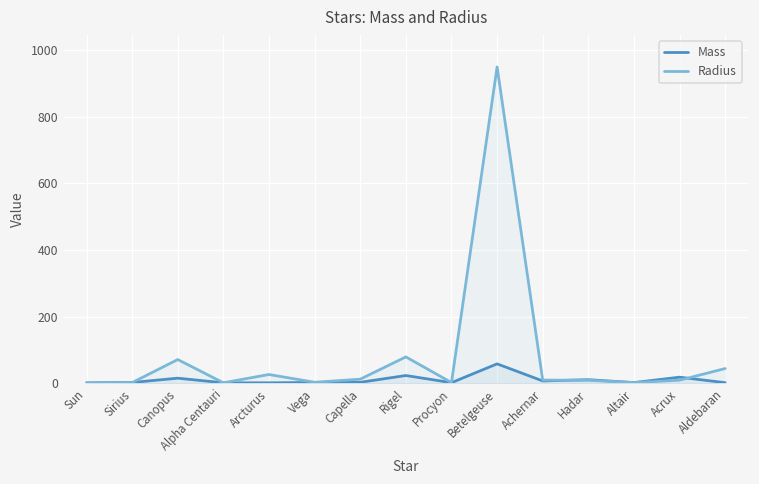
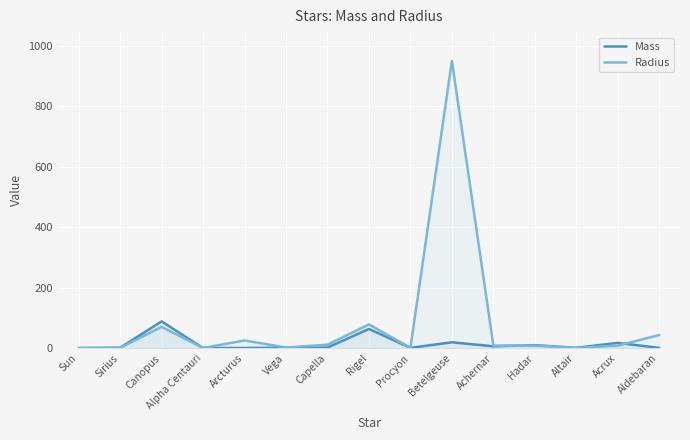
  {
    "Mass": {
-     "Canopus": 20,
+     "Canopus": 90,
      "Arcturus": 0,
      "Capella": 0,
-     "Rigel": 20,
-     "Betelgeuse": 60,
+     "Rigel": 60,
+     "Betelgeuse": 20,
      "Acrux": 20,
      "Aldebaran": 0
    },
    "Radius": {
      "Canopus": 70,
      "Arcturus": 30,
      "Capella": 10,
      "Rigel": 80,
      "Betelgeuse": 950,
      "Acrux": 10,
      "Aldebaran": 40
    }
  }
